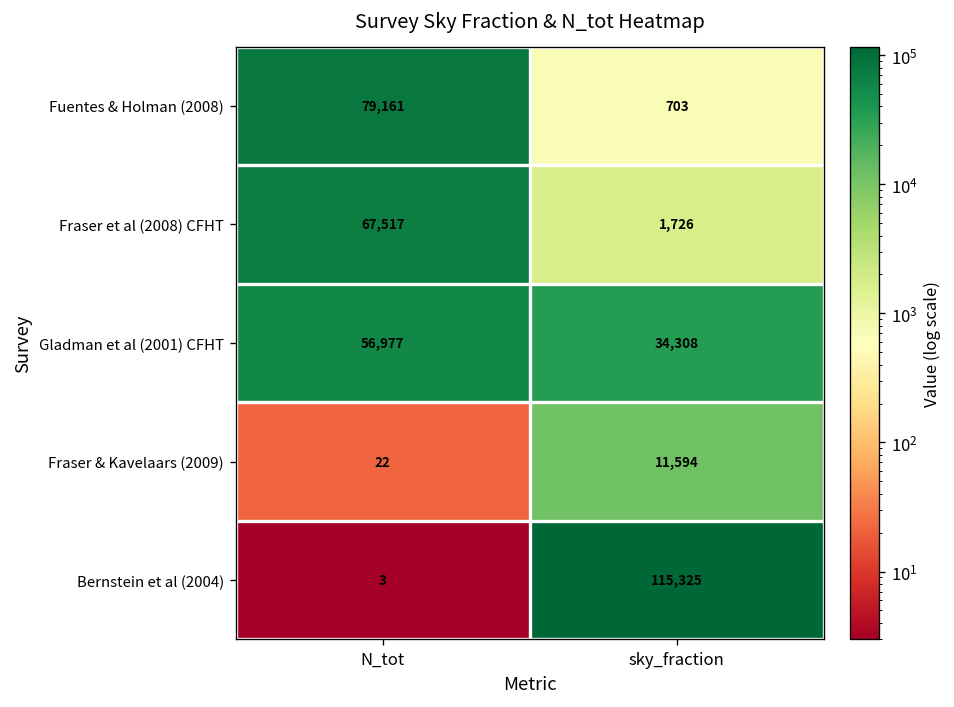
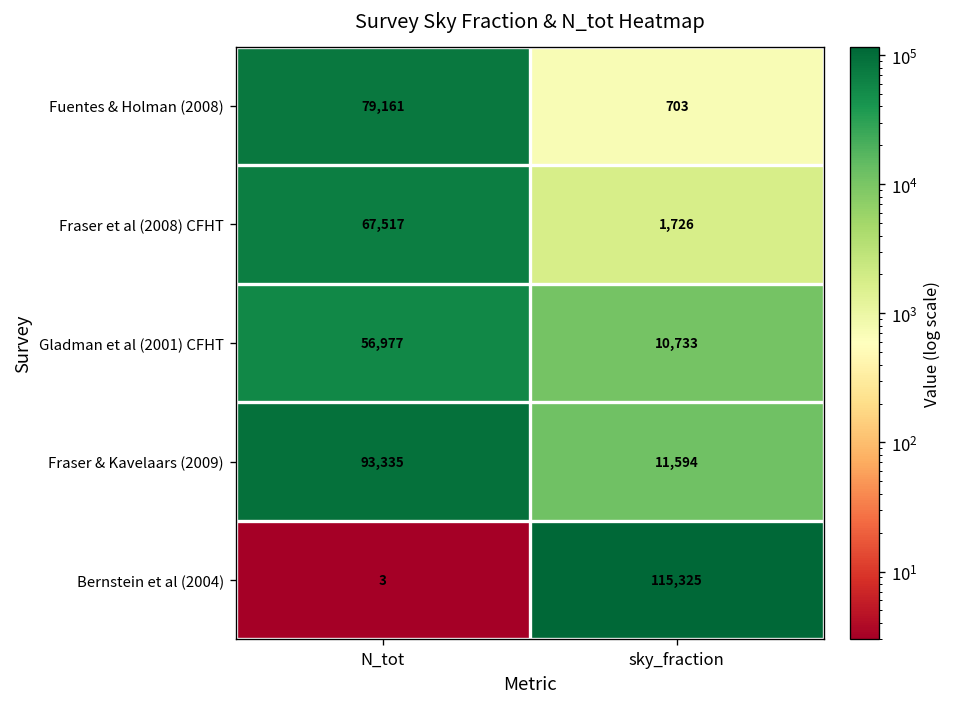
  {
    "Fuentes & Holman (2008)": {
      "N_tot": "79,161",
      "sky_fraction": "703"
    },
    "Fraser et al (2008) CFHT": {
      "N_tot": "67,517",
      "sky_fraction": "1,726"
    },
    "Gladman et al (2001) CFHT": {
      "N_tot": "56,977",
-     "sky_fraction": "34,308"
+     "sky_fraction": "10,733"
    },
    "Fraser & Kavelaars (2009)": {
-     "N_tot": "22",
+     "N_tot": "93,335",
      "sky_fraction": "11,594"
    },
    "Bernstein et al (2004)": {
      "N_tot": "3",
      "sky_fraction": "115,325"
    }
  }
